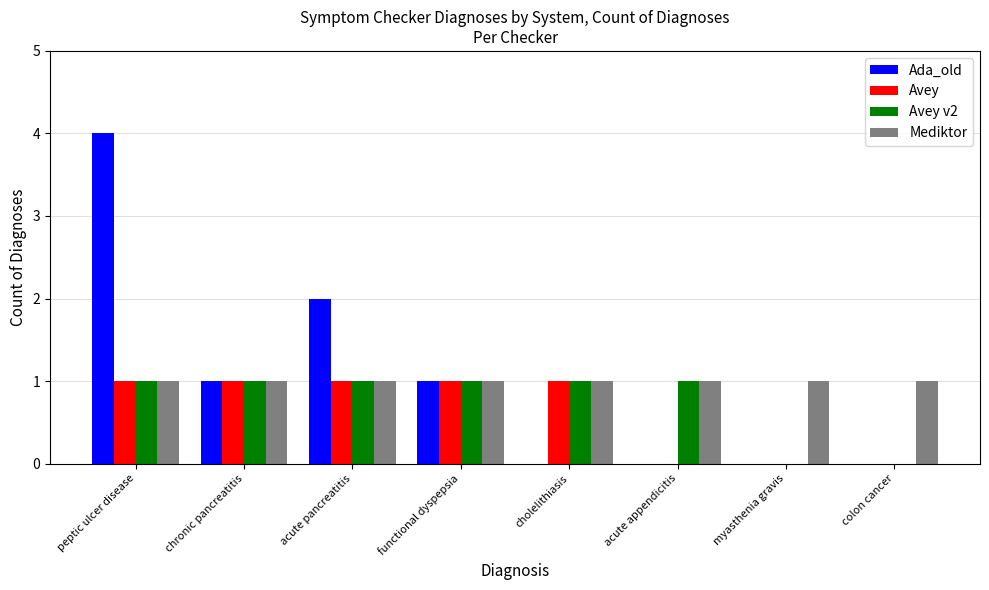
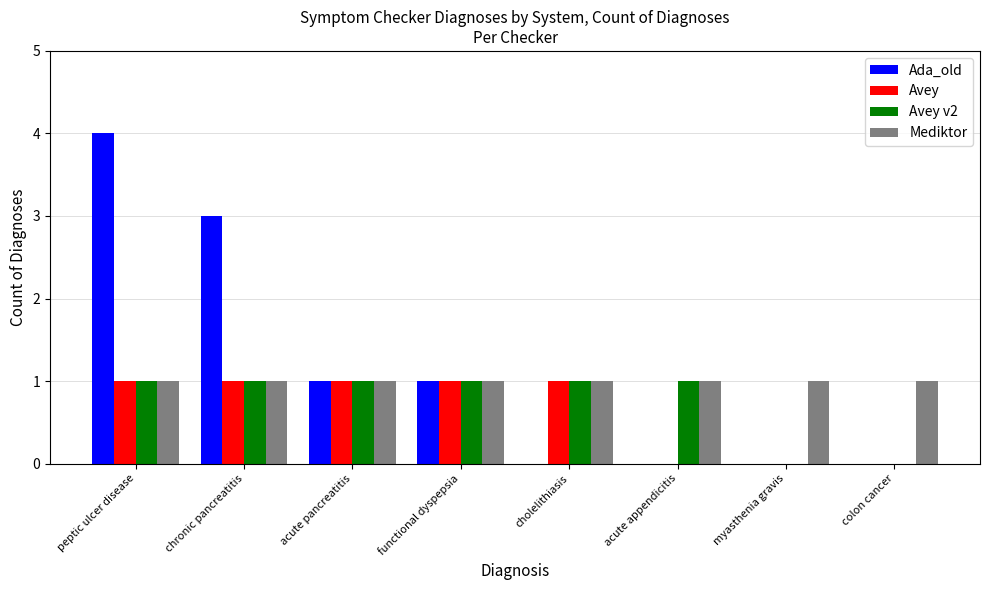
  {
    "Ada_old": {
      "peptic ulcer disease": 4,
-     "chronic pancreatitis": 1,
-     "acute pancreatitis": 2,
+     "chronic pancreatitis": 3,
+     "acute pancreatitis": 1,
      "functional dyspepsia": 1,
      "cholelithiasis": 0,
      "acute appendicitis": 0,
      "myasthenia gravis": 0,
      "colon cancer": 0
    },
    "Avey": {
      "peptic ulcer disease": 1,
      "chronic pancreatitis": 1,
      "acute pancreatitis": 1,
      "functional dyspepsia": 1,
      "cholelithiasis": 1,
      "acute appendicitis": 0,
      "myasthenia gravis": 0,
      "colon cancer": 0
    },
    "Avey v2": {
      "peptic ulcer disease": 1,
      "chronic pancreatitis": 1,
      "acute pancreatitis": 1,
      "functional dyspepsia": 1,
      "cholelithiasis": 1,
      "acute appendicitis": 1,
      "myasthenia gravis": 0,
      "colon cancer": 0
    },
    "Mediktor": {
      "peptic ulcer disease": 1,
      "chronic pancreatitis": 1,
      "acute pancreatitis": 1,
      "functional dyspepsia": 1,
      "cholelithiasis": 1,
      "acute appendicitis": 1,
      "myasthenia gravis": 1,
      "colon cancer": 1
    }
  }
